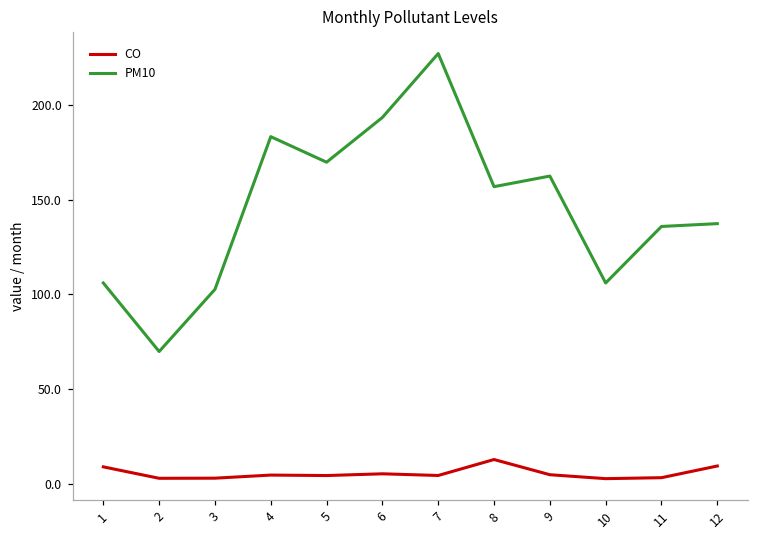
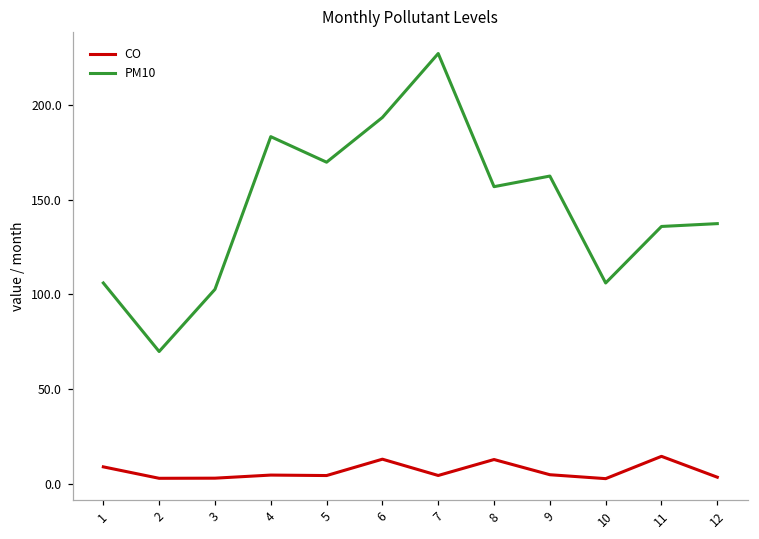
  {
    "CO": {
      "1": 9,
      "2": 3,
      "3": 3,
      "4": 5,
      "5": 4,
-     "6": 5,
+     "6": 13,
      "7": 4,
      "8": 13,
      "9": 5,
      "10": 3,
-     "11": 3,
-     "12": 9
+     "11": 14,
+     "12": 3
    },
    "PM10": {
      "1": 106,
      "2": 70,
      "3": 103,
      "4": 183,
      "5": 170,
      "6": 193,
      "7": 227,
      "8": 157,
      "9": 163,
      "10": 106,
      "11": 136,
      "12": 137
    }
  }
